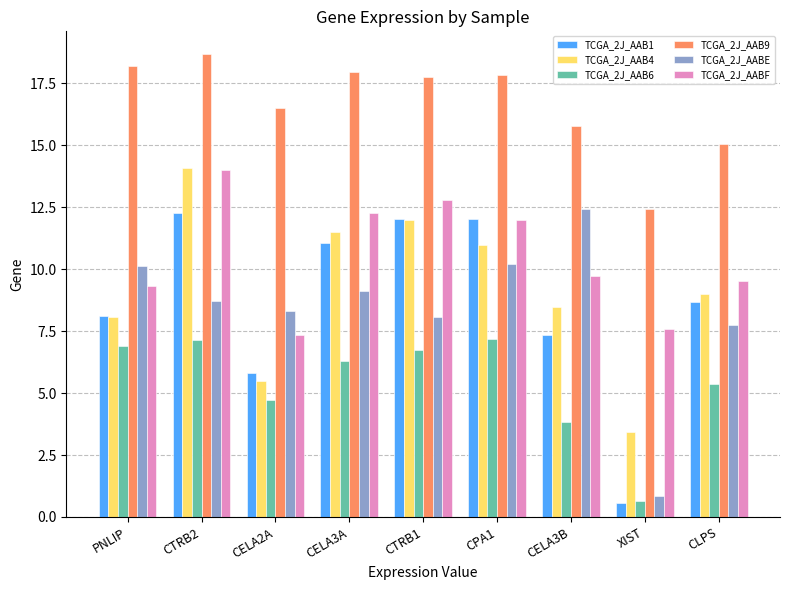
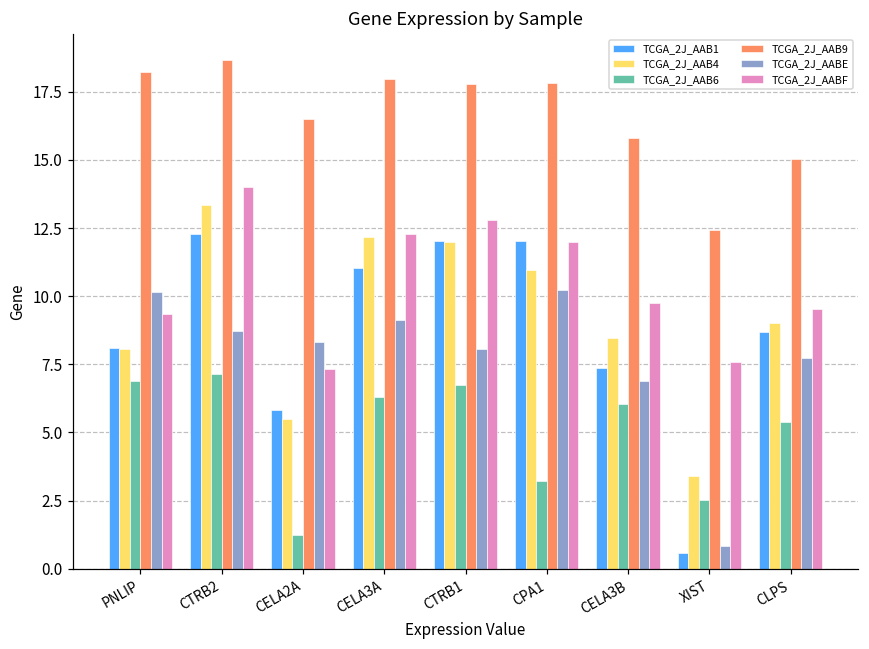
  {
    "TCGA_2J_AAB1": {
      "PNLIP": 8.1,
      "CTRB2": 12.3,
      "CELA2A": 5.8,
      "CELA3A": 11.0,
      "CTRB1": 12.0,
      "CPA1": 12.0,
      "CELA3B": 7.4,
      "XIST": 0.6,
      "CLPS": 8.7
    },
    "TCGA_2J_AAB4": {
      "PNLIP": 8.1,
-     "CTRB2": 14.1,
+     "CTRB2": 13.4,
      "CELA2A": 5.5,
-     "CELA3A": 11.5,
+     "CELA3A": 12.2,
      "CTRB1": 12.0,
      "CPA1": 11.0,
      "CELA3B": 8.5,
      "XIST": 3.4,
      "CLPS": 9.0
    },
    "TCGA_2J_AAB6": {
      "PNLIP": 6.9,
      "CTRB2": 7.1,
-     "CELA2A": 4.7,
+     "CELA2A": 1.2,
      "CELA3A": 6.3,
      "CTRB1": 6.7,
-     "CPA1": 7.2,
-     "CELA3B": 3.9,
-     "XIST": 0.7,
+     "CPA1": 3.2,
+     "CELA3B": 6.1,
+     "XIST": 2.5,
      "CLPS": 5.4
    },
    "TCGA_2J_AAB9": {
      "PNLIP": 18.2,
      "CTRB2": 18.7,
      "CELA2A": 16.5,
      "CELA3A": 18.0,
      "CTRB1": 17.8,
      "CPA1": 17.8,
      "CELA3B": 15.8,
      "XIST": 12.4,
      "CLPS": 15.0
    },
    "TCGA_2J_AABE": {
      "PNLIP": 10.1,
      "CTRB2": 8.7,
      "CELA2A": 8.3,
      "CELA3A": 9.1,
      "CTRB1": 8.1,
      "CPA1": 10.2,
-     "CELA3B": 12.4,
+     "CELA3B": 6.9,
      "XIST": 0.8,
      "CLPS": 7.7
    },
    "TCGA_2J_AABF": {
      "PNLIP": 9.3,
      "CTRB2": 14.0,
      "CELA2A": 7.3,
      "CELA3A": 12.3,
      "CTRB1": 12.8,
      "CPA1": 12.0,
      "CELA3B": 9.7,
      "XIST": 7.6,
      "CLPS": 9.5
    }
  }
